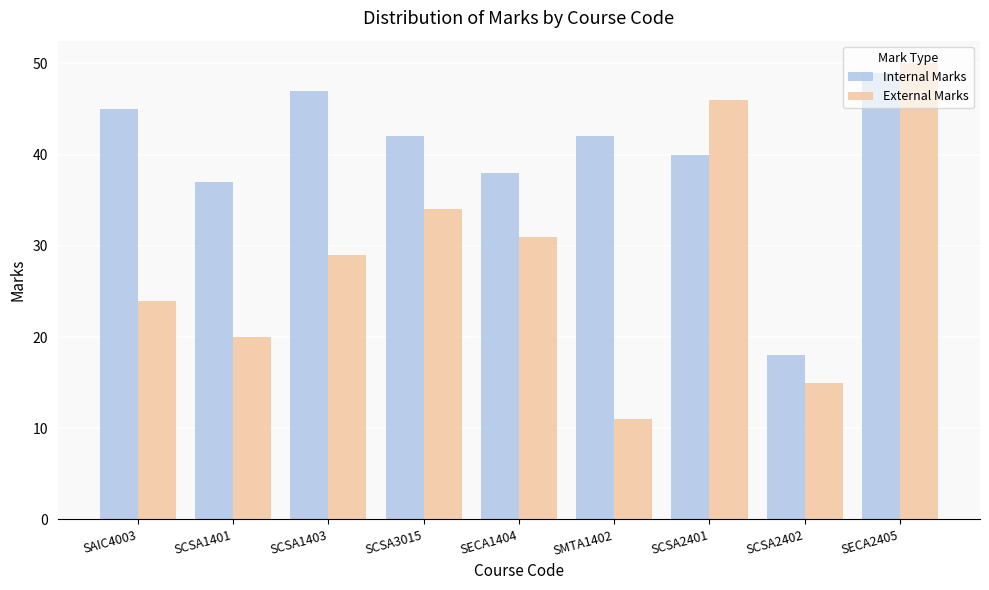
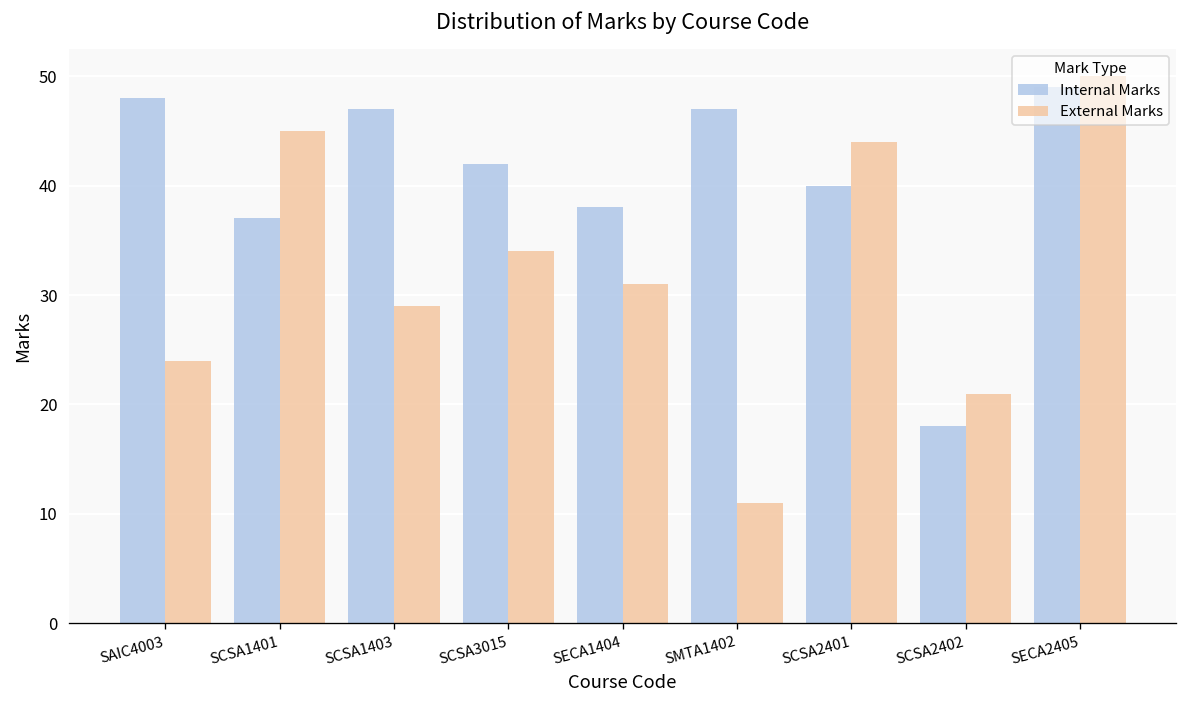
  {
    "Internal Marks": {
-     "SAIC4003": 45,
+     "SAIC4003": 48,
      "SCSA1401": 37,
      "SCSA1403": 47,
      "SCSA3015": 42,
      "SECA1404": 38,
-     "SMTA1402": 42,
+     "SMTA1402": 47,
      "SCSA2401": 40,
      "SCSA2402": 18
    },
    "External Marks": {
      "SAIC4003": 24,
-     "SCSA1401": 20,
+     "SCSA1401": 45,
      "SCSA1403": 29,
      "SCSA3015": 34,
      "SECA1404": 31,
      "SMTA1402": 11,
-     "SCSA2401": 46,
-     "SCSA2402": 15
+     "SCSA2401": 44,
+     "SCSA2402": 21
    }
  }
